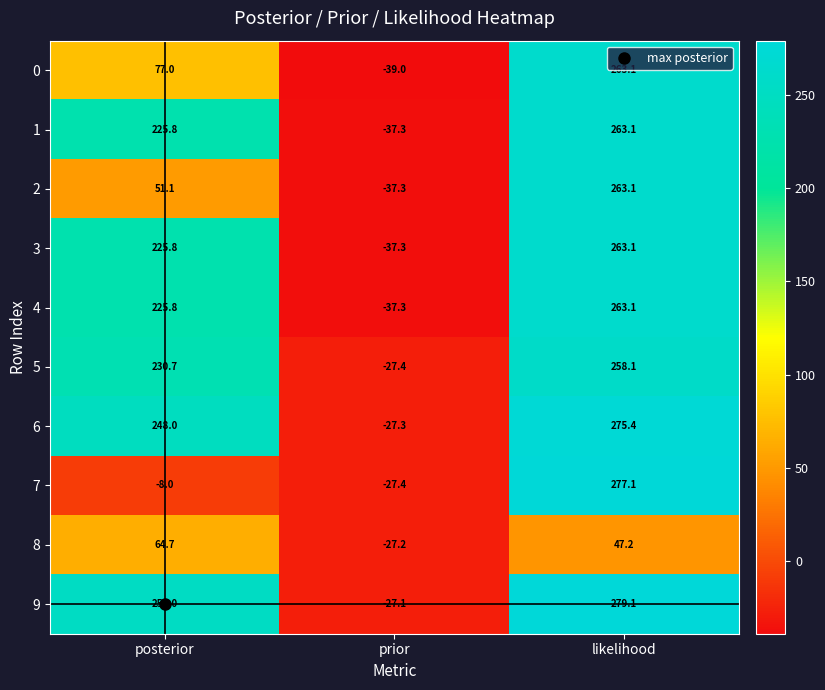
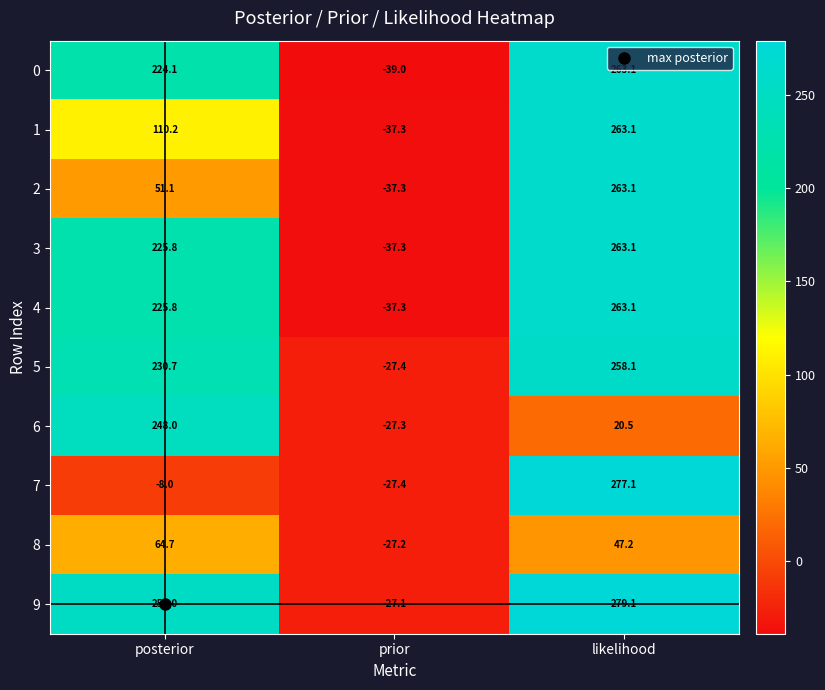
  {
    "0": {
-     "posterior": 77.0,
+     "posterior": 224.1,
      "prior": -39.0
    },
    "1": {
-     "posterior": 225.8,
+     "posterior": 110.2,
      "prior": -37.3,
      "likelihood": 263.1
    },
    "2": {
      "posterior": 51.1,
      "prior": -37.3,
      "likelihood": 263.1
    },
    "3": {
      "posterior": 225.8,
      "prior": -37.3,
      "likelihood": 263.1
    },
    "4": {
      "posterior": 225.8,
      "prior": -37.3,
      "likelihood": 263.1
    },
    "5": {
      "posterior": 230.7,
      "prior": -27.4,
      "likelihood": 258.1
    },
    "6": {
      "posterior": 248.0,
      "prior": -27.3,
-     "likelihood": 275.4
+     "likelihood": 20.5
    },
    "7": {
      "posterior": -8.0,
      "prior": -27.4,
      "likelihood": 277.1
    },
    "8": {
      "posterior": 64.7,
      "prior": -27.2,
      "likelihood": 47.2
    },
    "9": {
      "prior": -27.1,
      "likelihood": 279.1
    }
  }
